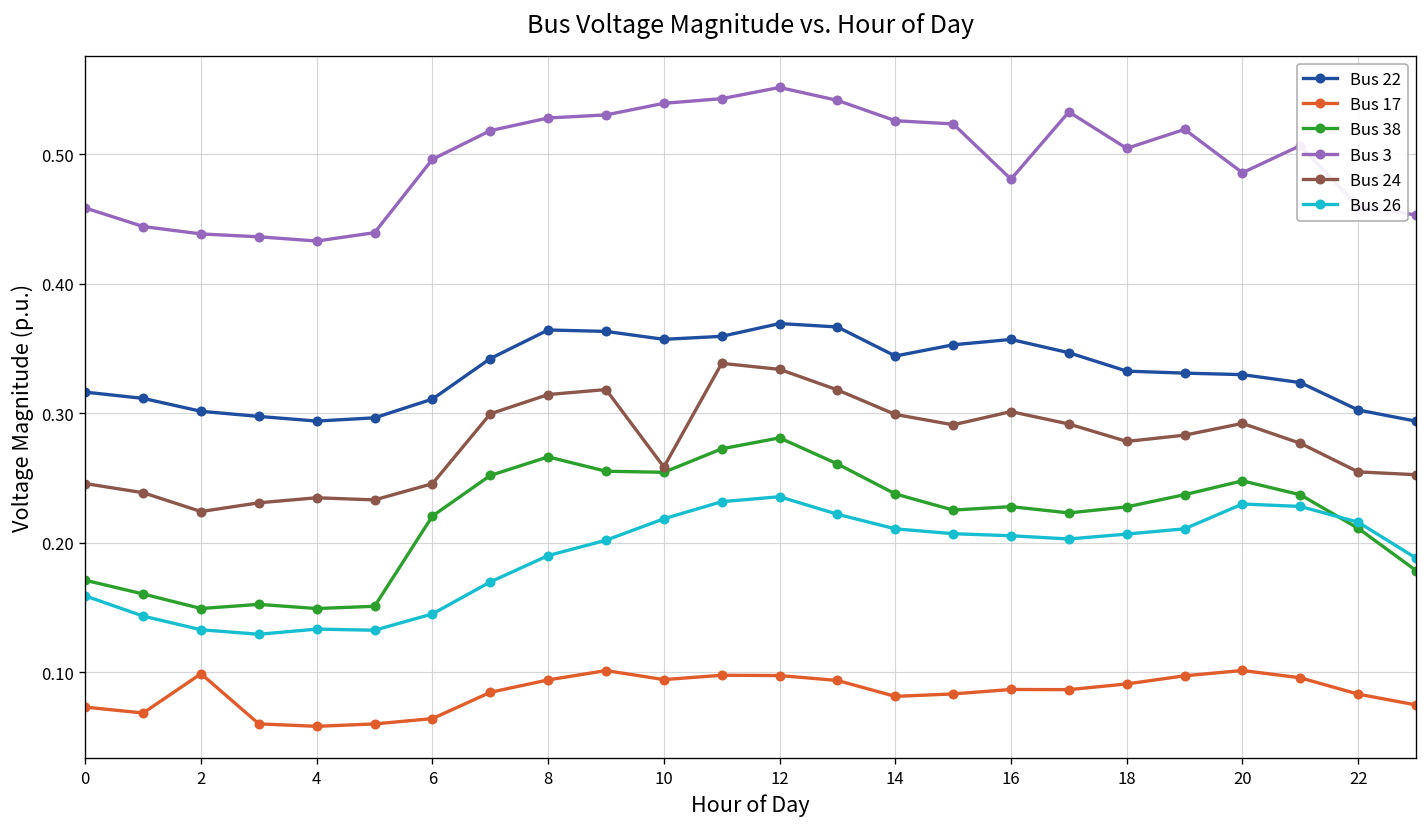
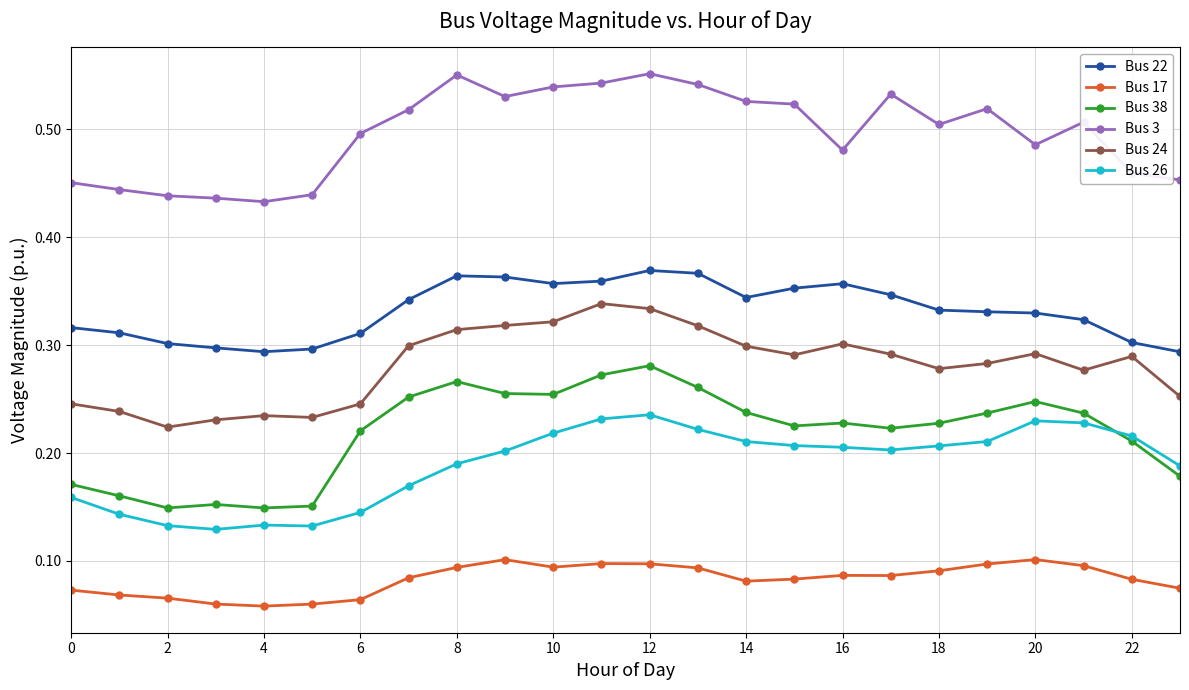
  {
    "Bus 22": {
      "0": 0.316,
      "2": 0.301,
      "4": 0.294,
      "6": 0.311,
      "8": 0.364,
      "10": 0.357,
      "12": 0.369,
      "14": 0.344,
      "16": 0.357,
      "18": 0.333,
      "20": 0.330,
      "22": 0.303
    },
    "Bus 17": {
      "0": 0.073,
-     "2": 0.099,
+     "2": 0.065,
      "4": 0.058,
      "6": 0.064,
      "8": 0.094,
      "10": 0.094,
      "12": 0.097,
      "14": 0.081,
      "16": 0.087,
      "18": 0.091,
      "20": 0.101,
      "22": 0.083
    },
    "Bus 38": {
      "0": 0.171,
      "2": 0.149,
      "4": 0.149,
      "6": 0.221,
      "8": 0.266,
      "10": 0.254,
      "12": 0.281,
      "14": 0.238,
      "16": 0.228,
      "18": 0.228,
      "20": 0.248,
      "22": 0.211
    },
    "Bus 3": {
-     "0": 0.459,
+     "0": 0.451,
      "2": 0.439,
      "4": 0.433,
      "6": 0.496,
-     "8": 0.528,
+     "8": 0.551,
      "10": 0.539,
      "12": 0.552,
      "14": 0.526,
      "16": 0.481,
      "18": 0.505,
      "20": 0.486
    },
    "Bus 24": {
      "0": 0.246,
      "2": 0.224,
      "4": 0.235,
      "6": 0.246,
      "8": 0.314,
-     "10": 0.258,
+     "10": 0.322,
      "12": 0.334,
      "14": 0.299,
      "16": 0.301,
      "18": 0.278,
      "20": 0.292,
-     "22": 0.255
+     "22": 0.290
    },
    "Bus 26": {
      "0": 0.159,
      "2": 0.133,
      "4": 0.133,
      "6": 0.145,
      "8": 0.190,
      "10": 0.218,
      "12": 0.235,
      "14": 0.211,
      "16": 0.205,
      "18": 0.207,
      "20": 0.230,
      "22": 0.216
    }
  }
